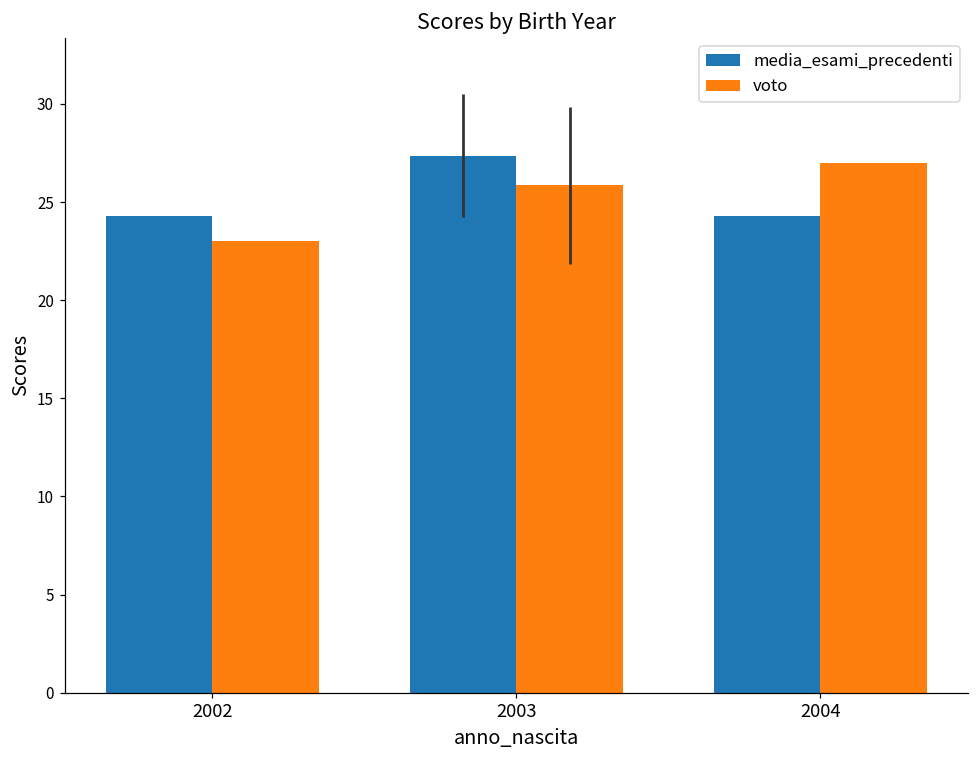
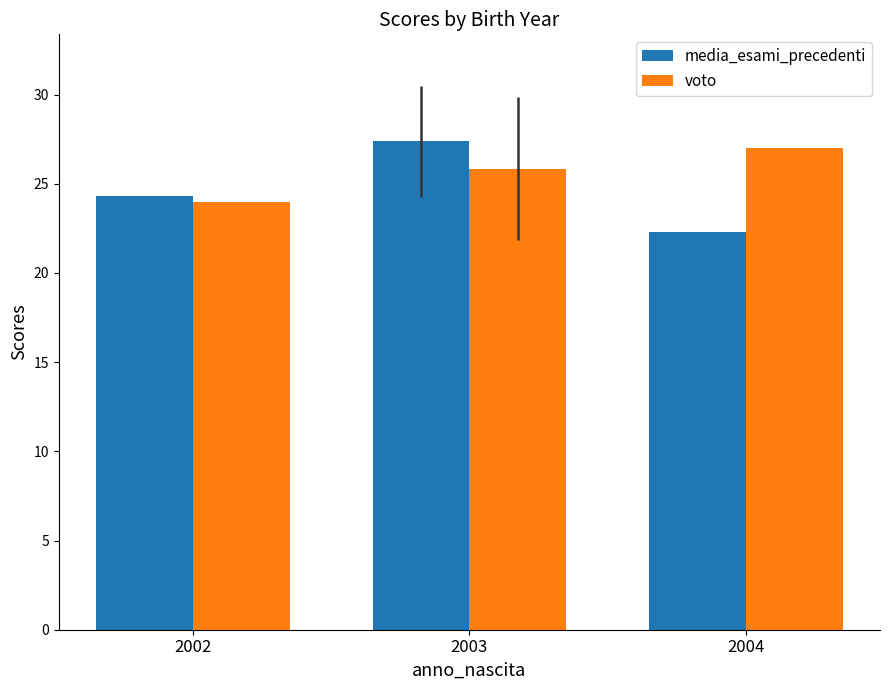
  {
    "media_esami_precedenti": {
      "2002": 24.3,
      "2003": 27.4,
-     "2004": 24.3
+     "2004": 22.3
    },
    "voto": {
-     "2002": 23,
+     "2002": 24,
      "2003": 25.9,
      "2004": 27
    }
  }
